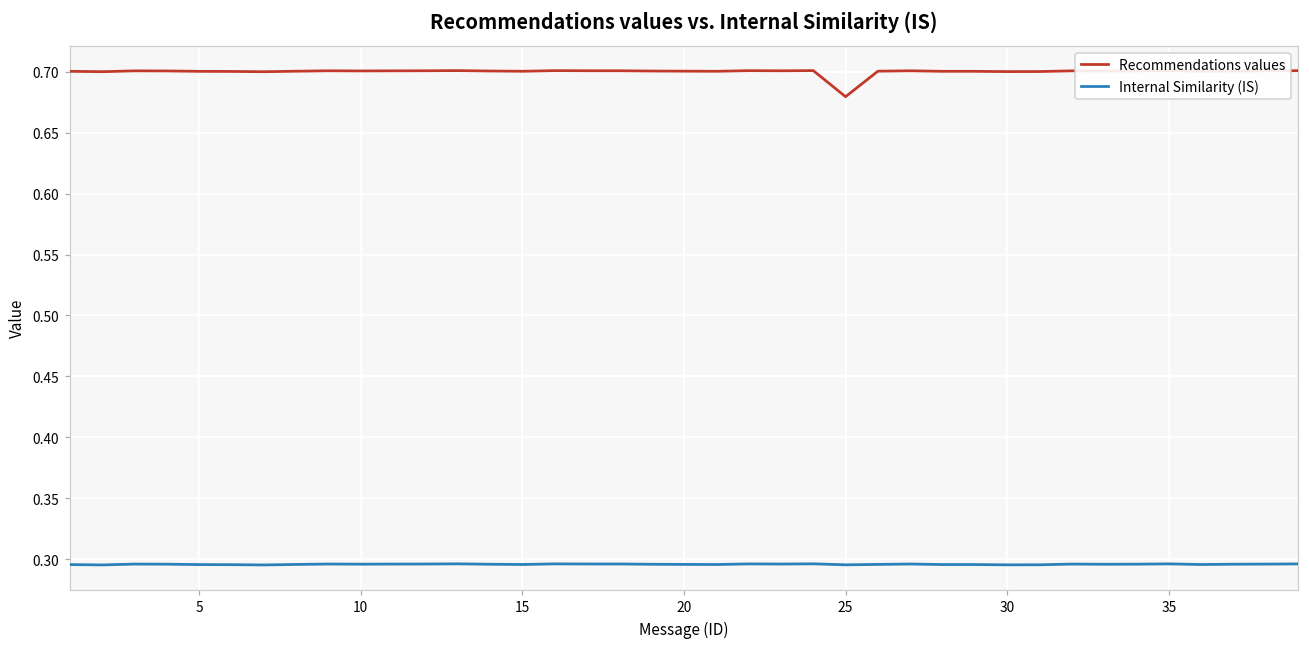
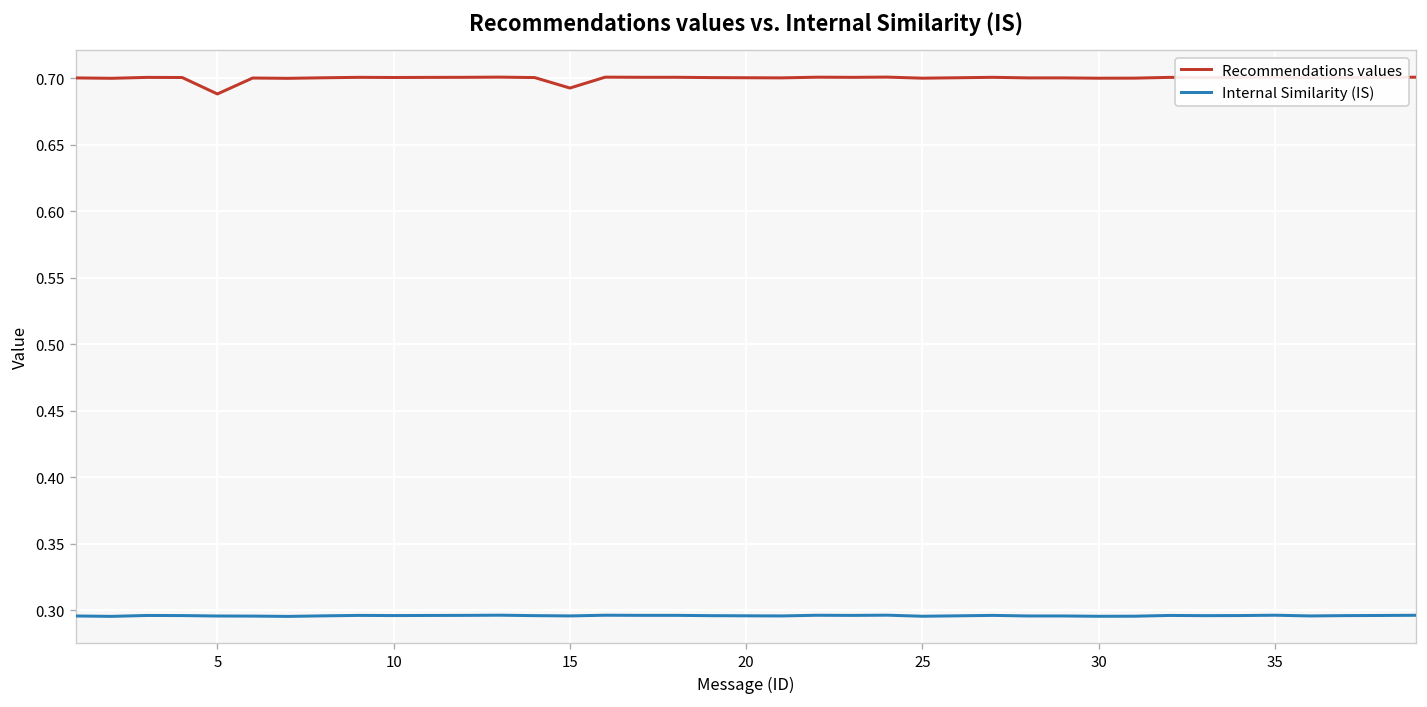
  {
    "Recommendations values": {
-     "5": 0.700,
+     "5": 0.688,
      "10": 0.701,
-     "15": 0.700,
+     "15": 0.693,
      "20": 0.701,
-     "25": 0.680,
+     "25": 0.700,
      "30": 0.700
    },
    "Internal Similarity (IS)": {
      "5": 0.296,
      "10": 0.296,
      "15": 0.296,
      "20": 0.296,
      "25": 0.295,
      "30": 0.295,
      "35": 0.296
    }
  }
